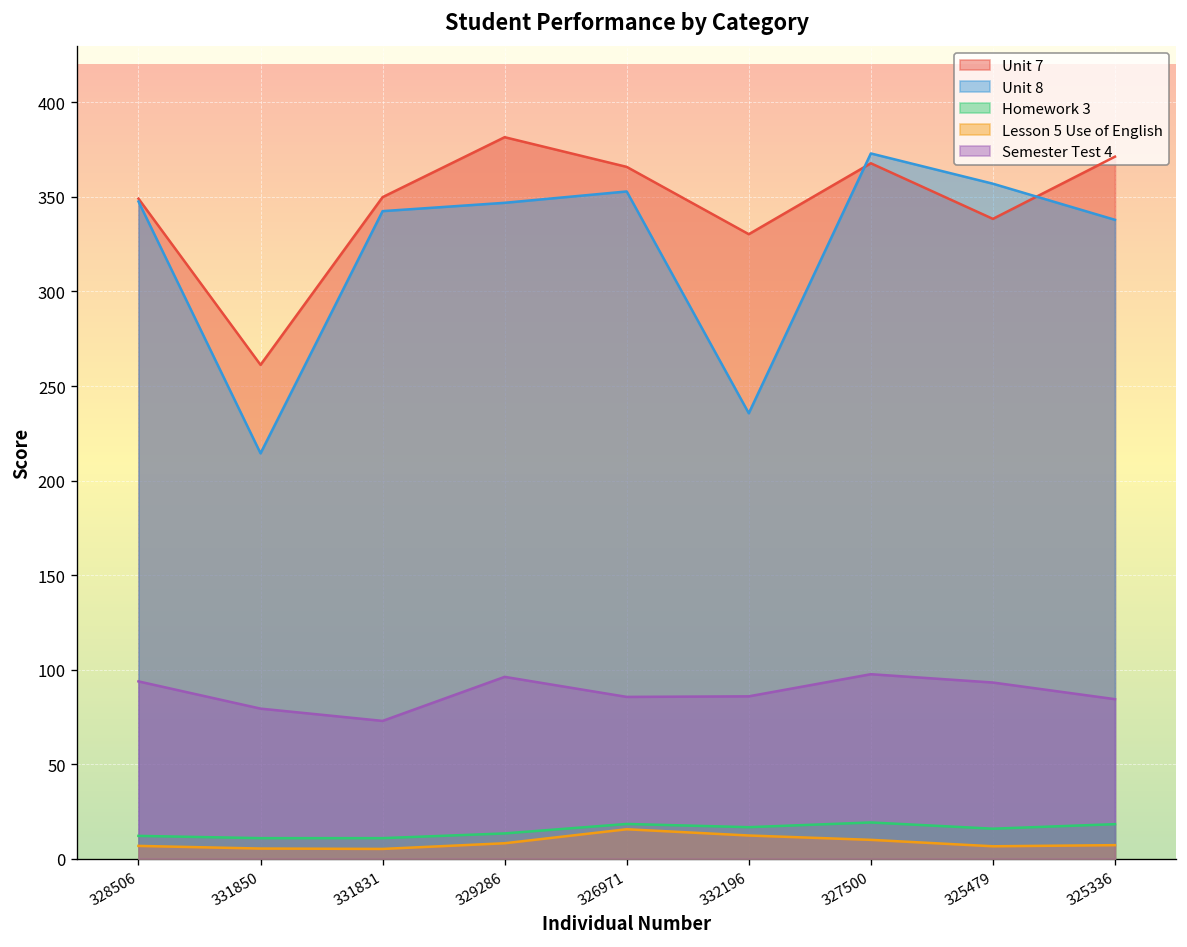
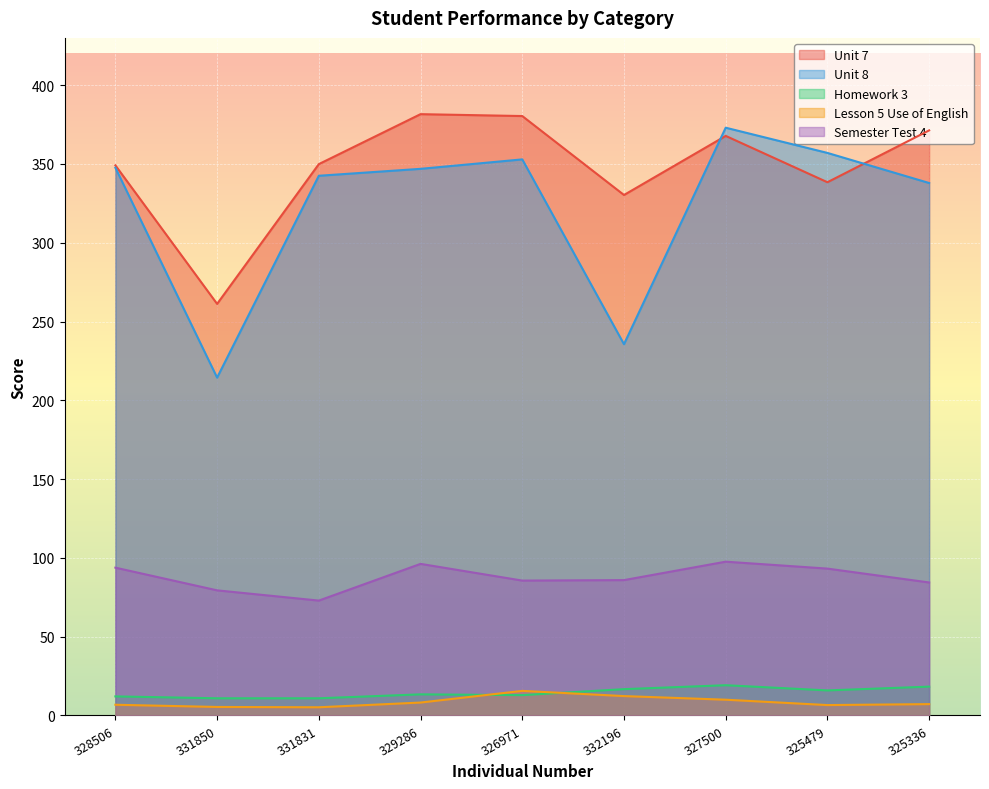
  {
    "Unit 7": {
      "331850": 261,
      "331831": 350,
      "329286": 382,
-     "326971": 366,
+     "326971": 380,
      "332196": 330,
      "327500": 368,
      "325479": 338
    },
    "Unit 8": {
      "331850": 214,
      "331831": 343,
      "329286": 347,
      "326971": 353,
      "332196": 236,
      "327500": 373,
      "325479": 357,
      "325336": 338
    },
    "Homework 3": {
      "328506": 12,
      "331850": 11,
      "331831": 11,
      "329286": 13,
-     "326971": 18,
+     "326971": 13,
      "332196": 17,
      "327500": 19,
      "325479": 16,
      "325336": 18
    },
    "Lesson 5 Use of English": {
      "328506": 7,
      "331850": 5,
      "331831": 5,
      "329286": 8,
      "326971": 16,
      "332196": 12,
      "327500": 10,
      "325479": 7,
      "325336": 7
    },
    "Semester Test 4": {
      "328506": 94,
      "331850": 79,
      "331831": 73,
      "329286": 96,
      "326971": 86,
      "332196": 86,
      "327500": 98,
      "325479": 93,
      "325336": 84
    }
  }
